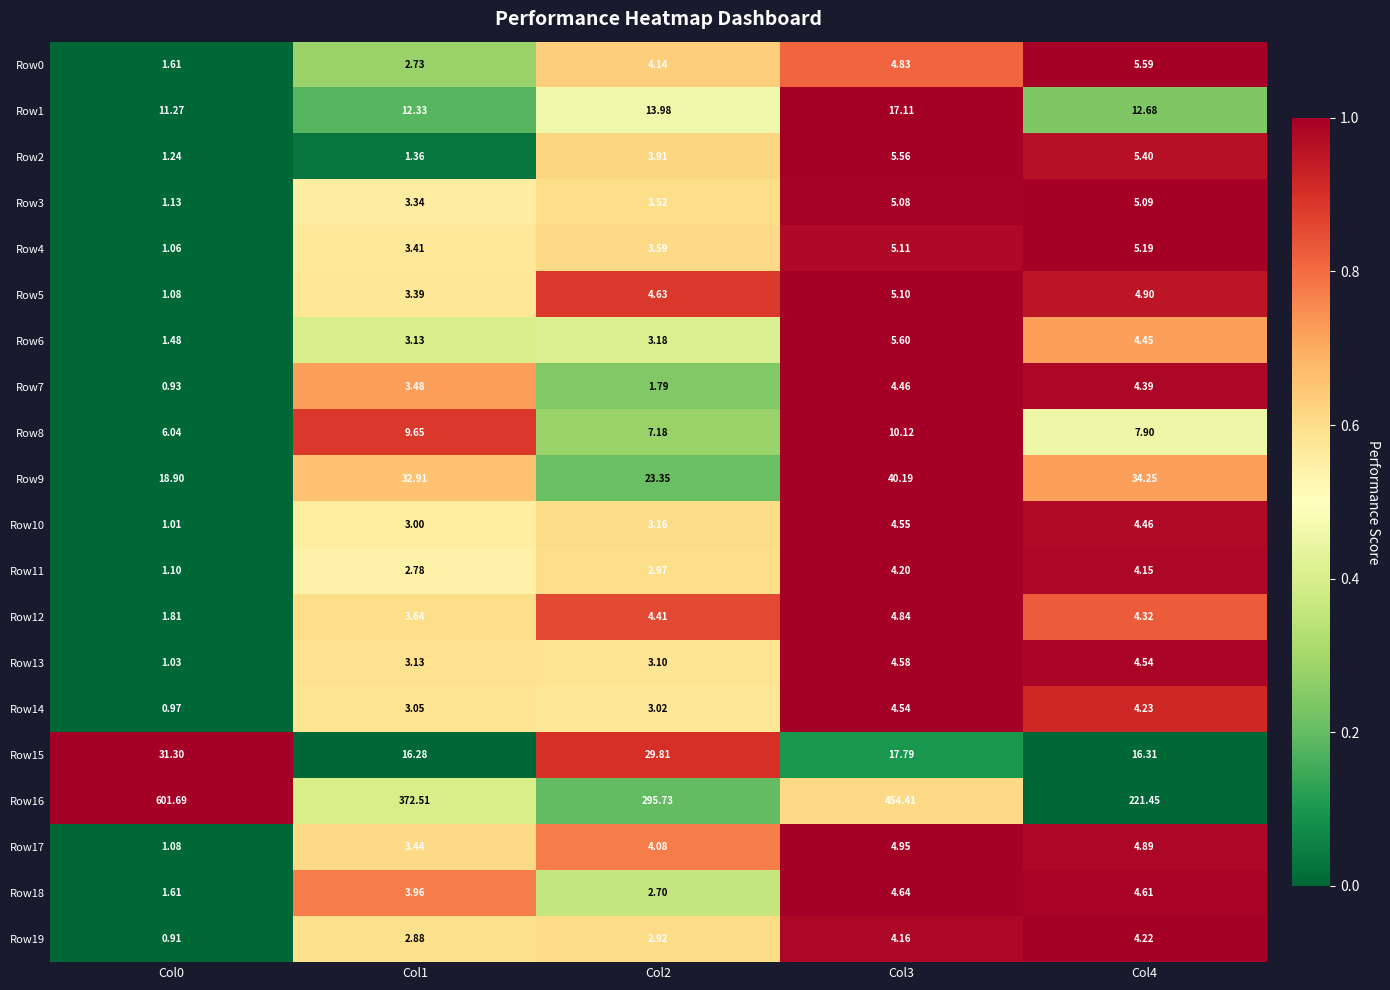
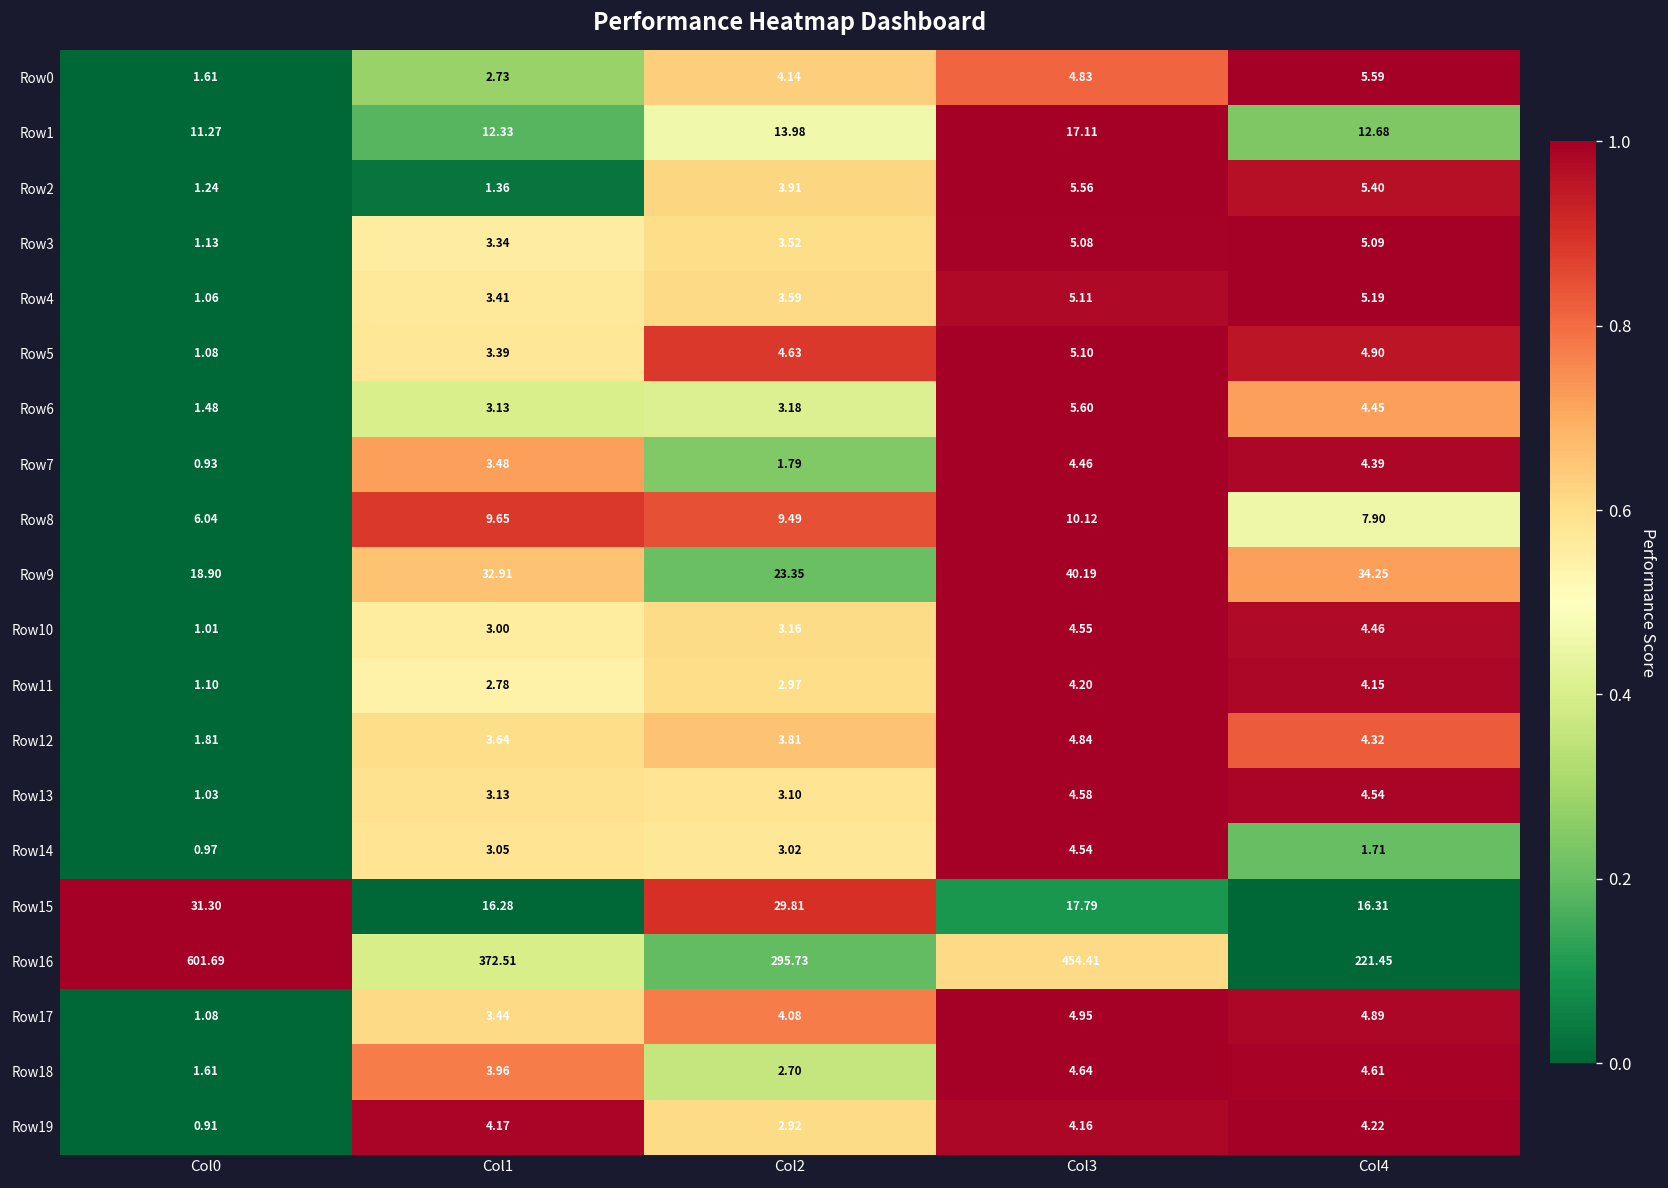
  {
    "Row0": {
      "Col0": 1.61,
      "Col1": 2.73,
      "Col2": 4.14,
      "Col3": 4.83,
      "Col4": 5.59
    },
    "Row1": {
      "Col0": 11.27,
      "Col1": 12.33,
      "Col2": 13.98,
      "Col3": 17.11,
      "Col4": 12.68
    },
    "Row2": {
      "Col0": 1.24,
      "Col1": 1.36,
      "Col2": 3.91,
      "Col3": 5.56,
      "Col4": 5.40
    },
    "Row3": {
      "Col0": 1.13,
      "Col1": 3.34,
      "Col2": 3.52,
      "Col3": 5.08,
      "Col4": 5.09
    },
    "Row4": {
      "Col0": 1.06,
      "Col1": 3.41,
      "Col2": 3.59,
      "Col3": 5.11,
      "Col4": 5.19
    },
    "Row5": {
      "Col0": 1.08,
      "Col1": 3.39,
      "Col2": 4.63,
      "Col3": 5.10,
      "Col4": 4.90
    },
    "Row6": {
      "Col0": 1.48,
      "Col1": 3.13,
      "Col2": 3.18,
      "Col3": 5.60,
      "Col4": 4.45
    },
    "Row7": {
      "Col0": 0.93,
      "Col1": 3.48,
      "Col2": 1.79,
      "Col3": 4.46,
      "Col4": 4.39
    },
    "Row8": {
      "Col0": 6.04,
      "Col1": 9.65,
-     "Col2": 7.18,
+     "Col2": 9.49,
      "Col3": 10.12,
      "Col4": 7.90
    },
    "Row9": {
      "Col0": 18.90,
      "Col1": 32.91,
      "Col2": 23.35,
      "Col3": 40.19,
      "Col4": 34.25
    },
    "Row10": {
      "Col0": 1.01,
      "Col1": 3.00,
      "Col2": 3.16,
      "Col3": 4.55,
      "Col4": 4.46
    },
    "Row11": {
      "Col0": 1.10,
      "Col1": 2.78,
      "Col2": 2.97,
      "Col3": 4.20,
      "Col4": 4.15
    },
    "Row12": {
      "Col0": 1.81,
      "Col1": 3.64,
-     "Col2": 4.41,
+     "Col2": 3.81,
      "Col3": 4.84,
      "Col4": 4.32
    },
    "Row13": {
      "Col0": 1.03,
      "Col1": 3.13,
      "Col2": 3.10,
      "Col3": 4.58,
      "Col4": 4.54
    },
    "Row14": {
      "Col0": 0.97,
      "Col1": 3.05,
      "Col2": 3.02,
      "Col3": 4.54,
-     "Col4": 4.23
+     "Col4": 1.71
    },
    "Row15": {
      "Col0": 31.30,
      "Col1": 16.28,
      "Col2": 29.81,
      "Col3": 17.79,
      "Col4": 16.31
    },
    "Row16": {
      "Col0": 601.69,
      "Col1": 372.51,
      "Col2": 295.73,
      "Col3": 454.41,
      "Col4": 221.45
    },
    "Row17": {
      "Col0": 1.08,
      "Col1": 3.44,
      "Col2": 4.08,
      "Col3": 4.95,
      "Col4": 4.89
    },
    "Row18": {
      "Col0": 1.61,
      "Col1": 3.96,
      "Col2": 2.70,
      "Col3": 4.64,
      "Col4": 4.61
    },
    "Row19": {
      "Col0": 0.91,
-     "Col1": 2.88,
+     "Col1": 4.17,
      "Col2": 2.92,
      "Col3": 4.16,
      "Col4": 4.22
    }
  }
